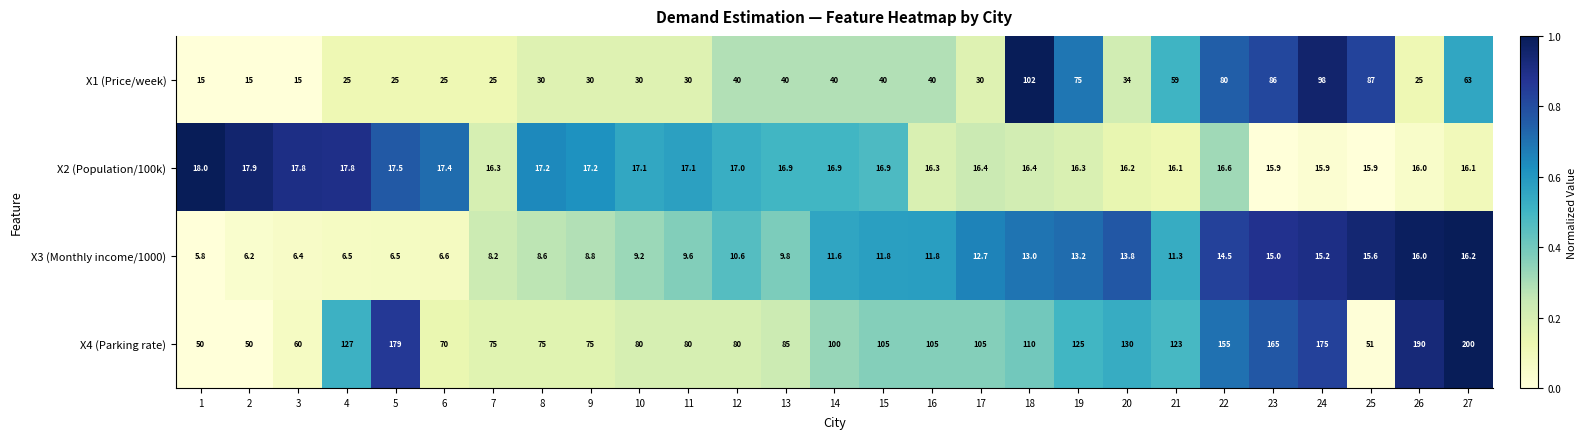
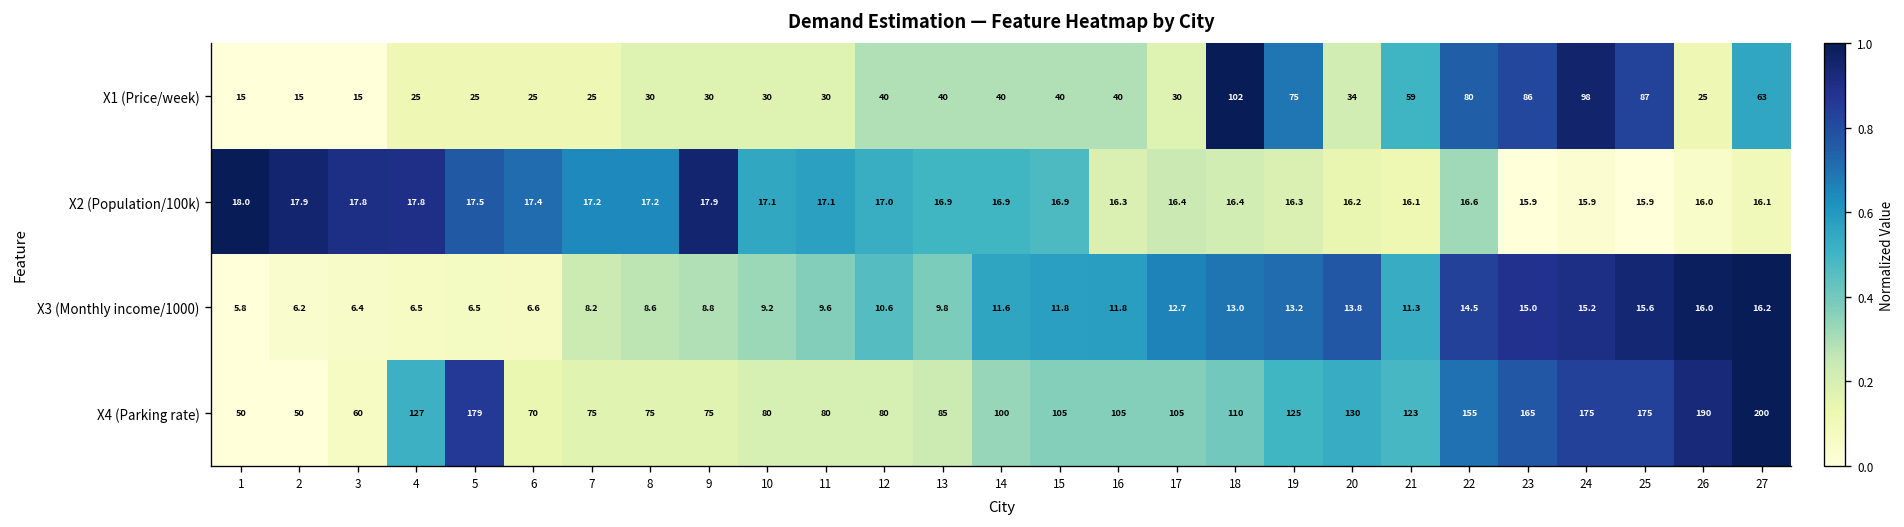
  {
    "X1 (Price/week)": {
      "1": 15,
      "2": 15,
      "3": 15,
      "4": 25,
      "5": 25,
      "6": 25,
      "7": 25,
      "8": 30,
      "9": 30,
      "10": 30,
      "11": 30,
      "12": 40,
      "13": 40,
      "14": 40,
      "15": 40,
      "16": 40,
      "17": 30,
      "18": 102,
      "19": 75,
      "20": 34,
      "21": 59,
      "22": 80,
      "23": 86,
      "24": 98,
      "25": 87,
      "26": 25,
      "27": 63
    },
    "X2 (Population/100k)": {
      "1": 18.0,
      "2": 17.9,
      "3": 17.8,
      "4": 17.8,
      "5": 17.5,
      "6": 17.4,
-     "7": 16.3,
+     "7": 17.2,
      "8": 17.2,
-     "9": 17.2,
+     "9": 17.9,
      "10": 17.1,
      "11": 17.1,
      "12": 17.0,
      "13": 16.9,
      "14": 16.9,
      "15": 16.9,
      "16": 16.3,
      "17": 16.4,
      "18": 16.4,
      "19": 16.3,
      "20": 16.2,
      "21": 16.1,
      "22": 16.6,
      "23": 15.9,
      "24": 15.9,
      "25": 15.9,
      "26": 16.0,
      "27": 16.1
    },
    "X3 (Monthly income/1000)": {
      "1": 5.8,
      "2": 6.2,
      "3": 6.4,
      "4": 6.5,
      "5": 6.5,
      "6": 6.6,
      "7": 8.2,
      "8": 8.6,
      "9": 8.8,
      "10": 9.2,
      "11": 9.6,
      "12": 10.6,
      "13": 9.8,
      "14": 11.6,
      "15": 11.8,
      "16": 11.8,
      "17": 12.7,
      "18": 13.0,
      "19": 13.2,
      "20": 13.8,
      "21": 11.3,
      "22": 14.5,
      "23": 15.0,
      "24": 15.2,
      "25": 15.6,
      "26": 16.0,
      "27": 16.2
    },
    "X4 (Parking rate)": {
      "1": 50,
      "2": 50,
      "3": 60,
      "4": 127,
      "5": 179,
      "6": 70,
      "7": 75,
      "8": 75,
      "9": 75,
      "10": 80,
      "11": 80,
      "12": 80,
      "13": 85,
      "14": 100,
      "15": 105,
      "16": 105,
      "17": 105,
      "18": 110,
      "19": 125,
      "20": 130,
      "21": 123,
      "22": 155,
      "23": 165,
      "24": 175,
-     "25": 51,
+     "25": 175,
      "26": 190,
      "27": 200
    }
  }
